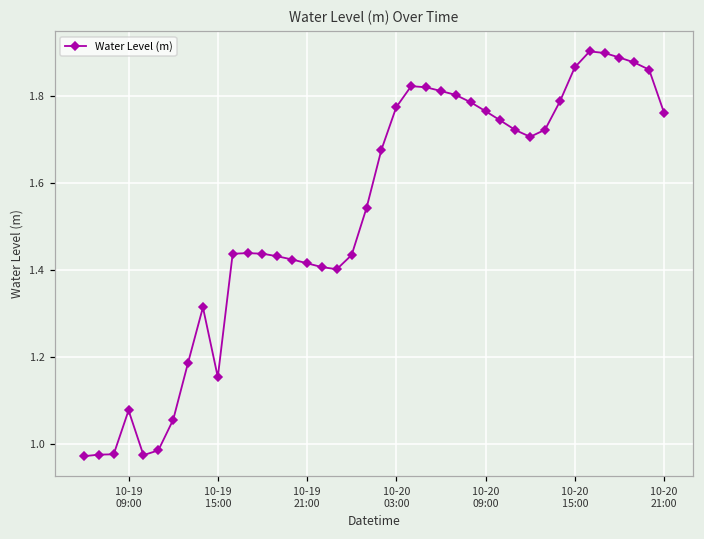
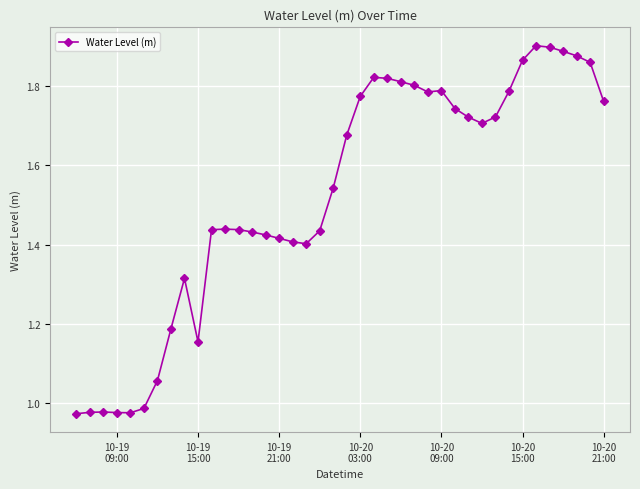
  {
-   "10-19 09:00": 1.08,
+   "10-19 09:00": 0.98,
    "10-19 15:00": 1.15,
    "10-19 21:00": 1.42,
    "10-20 03:00": 1.77,
-   "10-20 09:00": 1.77,
+   "10-20 09:00": 1.79,
    "10-20 15:00": 1.87,
    "10-20 21:00": 1.76
  }
